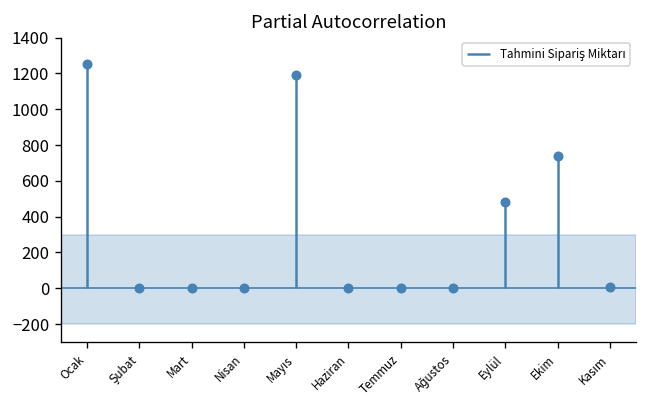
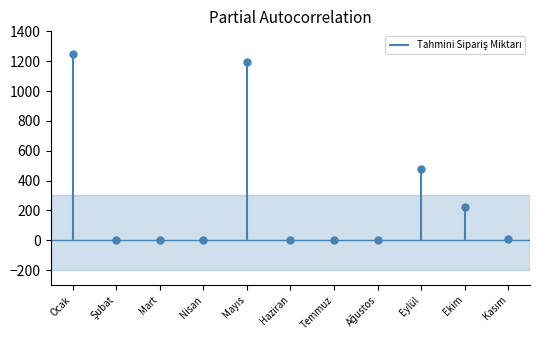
  {
    "Ocak": 1250,
    "Şubat": 0,
    "Mart": 0,
    "Nisan": 0,
    "Mayıs": 1190,
    "Haziran": 0,
    "Temmuz": 0,
    "Ağustos": 0,
    "Eylül": 480,
-   "Ekim": 740,
+   "Ekim": 220,
    "Kasım": 10
  }
